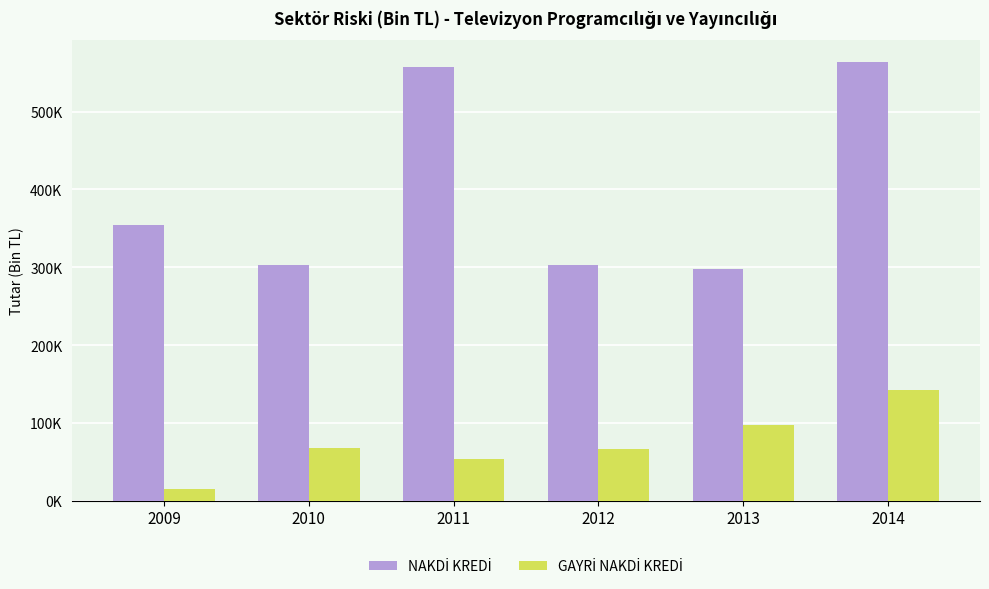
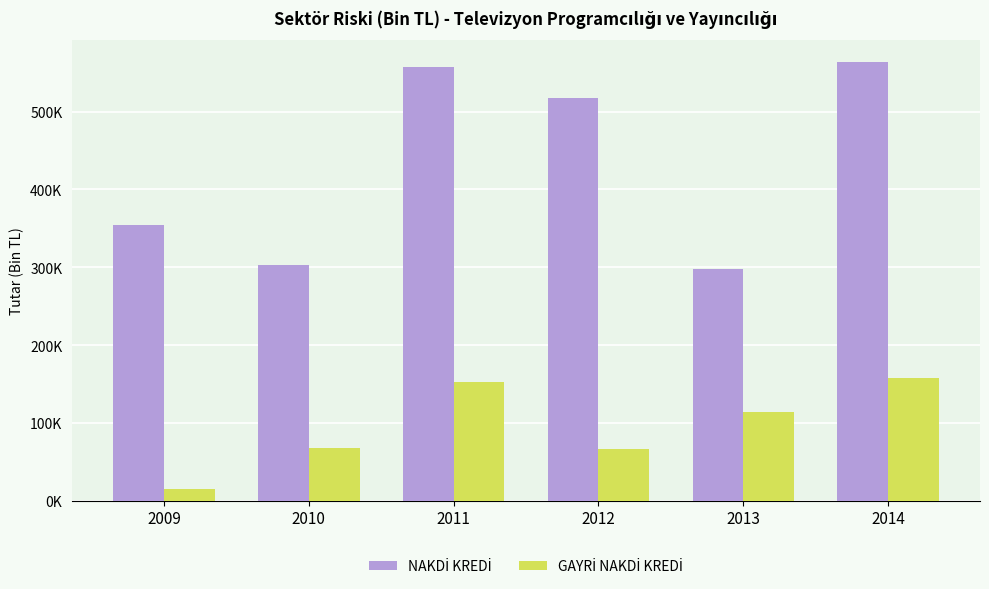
  {
    "NAKDİ KREDİ": {
      "2009": 350000,
      "2010": 300000,
      "2011": 560000,
-     "2012": 300000,
+     "2012": 520000,
      "2013": 300000,
      "2014": 560000
    },
    "GAYRİ NAKDİ KREDİ": {
      "2009": 20000,
      "2010": 70000,
-     "2011": 50000,
+     "2011": 150000,
      "2012": 70000,
-     "2013": 100000,
-     "2014": 140000
+     "2013": 110000,
+     "2014": 160000
    }
  }
